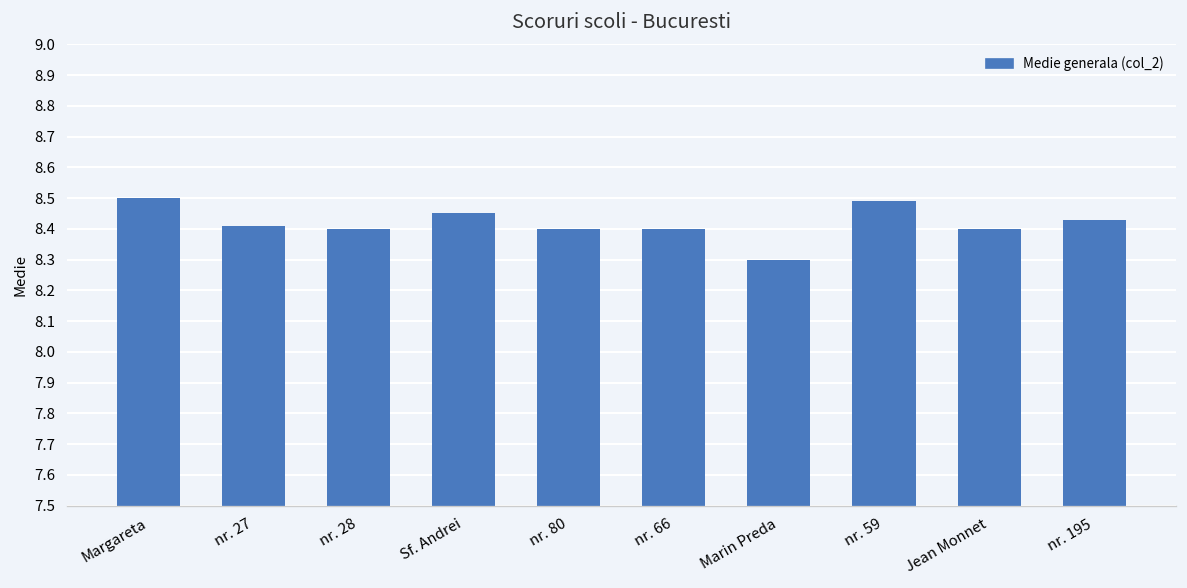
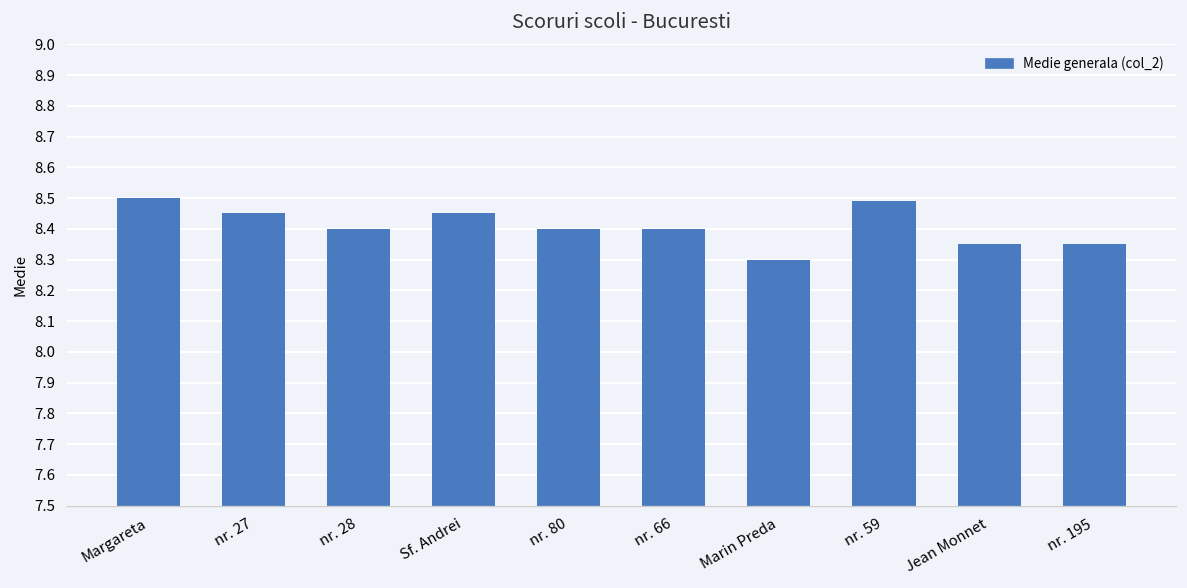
  {
    "Margareta": 8.50,
-   "nr. 27": 8.41,
+   "nr. 27": 8.45,
    "nr. 28": 8.40,
    "Sf. Andrei": 8.45,
    "nr. 80": 8.40,
    "nr. 66": 8.40,
    "Marin Preda": 8.30,
    "nr. 59": 8.49,
-   "Jean Monnet": 8.40,
-   "nr. 195": 8.43
+   "Jean Monnet": 8.35,
+   "nr. 195": 8.35
  }
